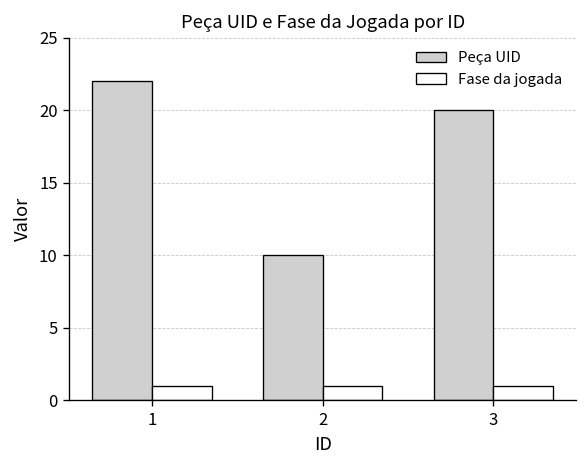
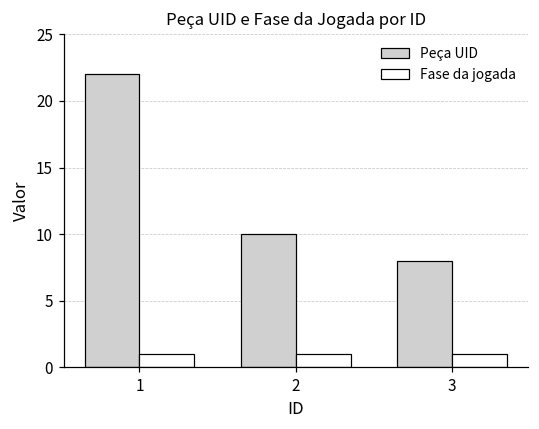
  {
    "Peça UID": {
      "1": 22,
      "2": 10,
-     "3": 20
+     "3": 8
    },
    "Fase da jogada": {
      "1": 1,
      "2": 1,
      "3": 1
    }
  }
